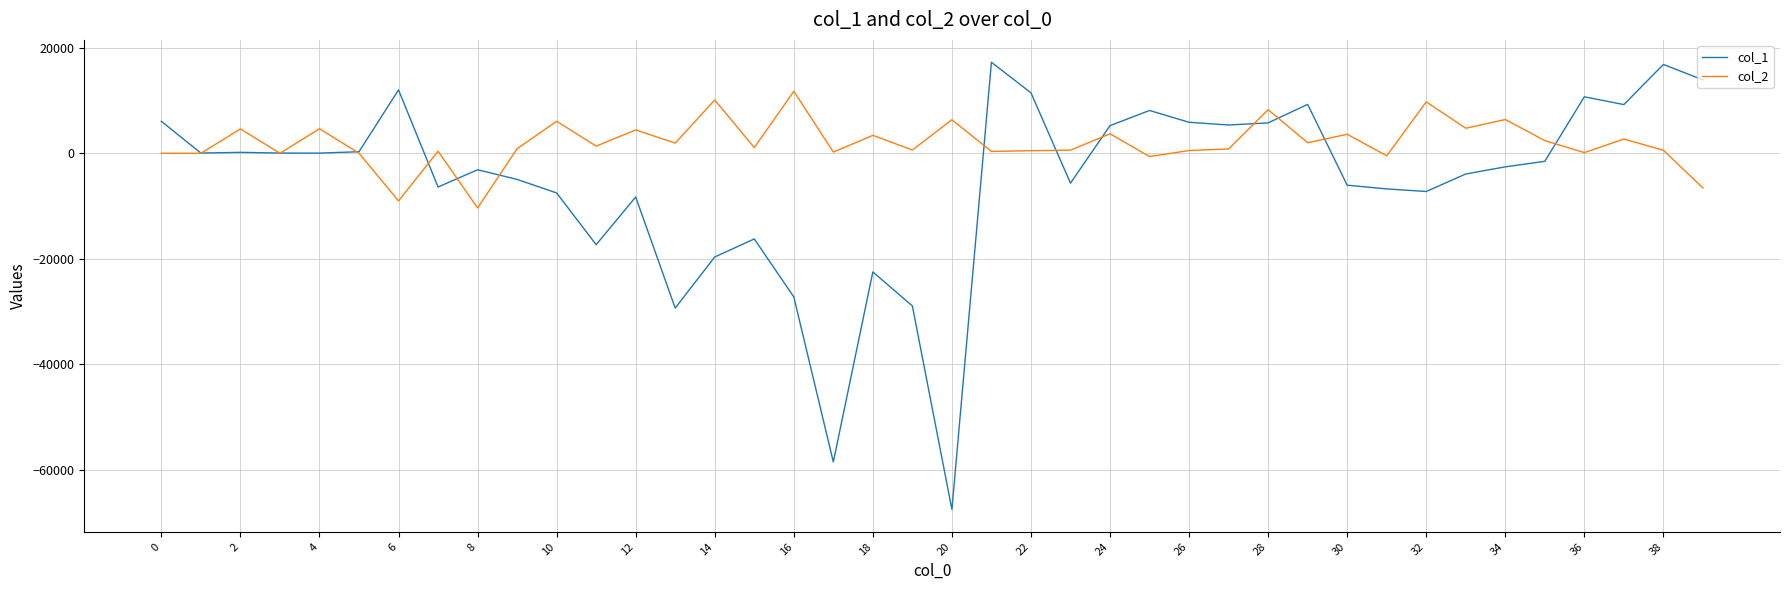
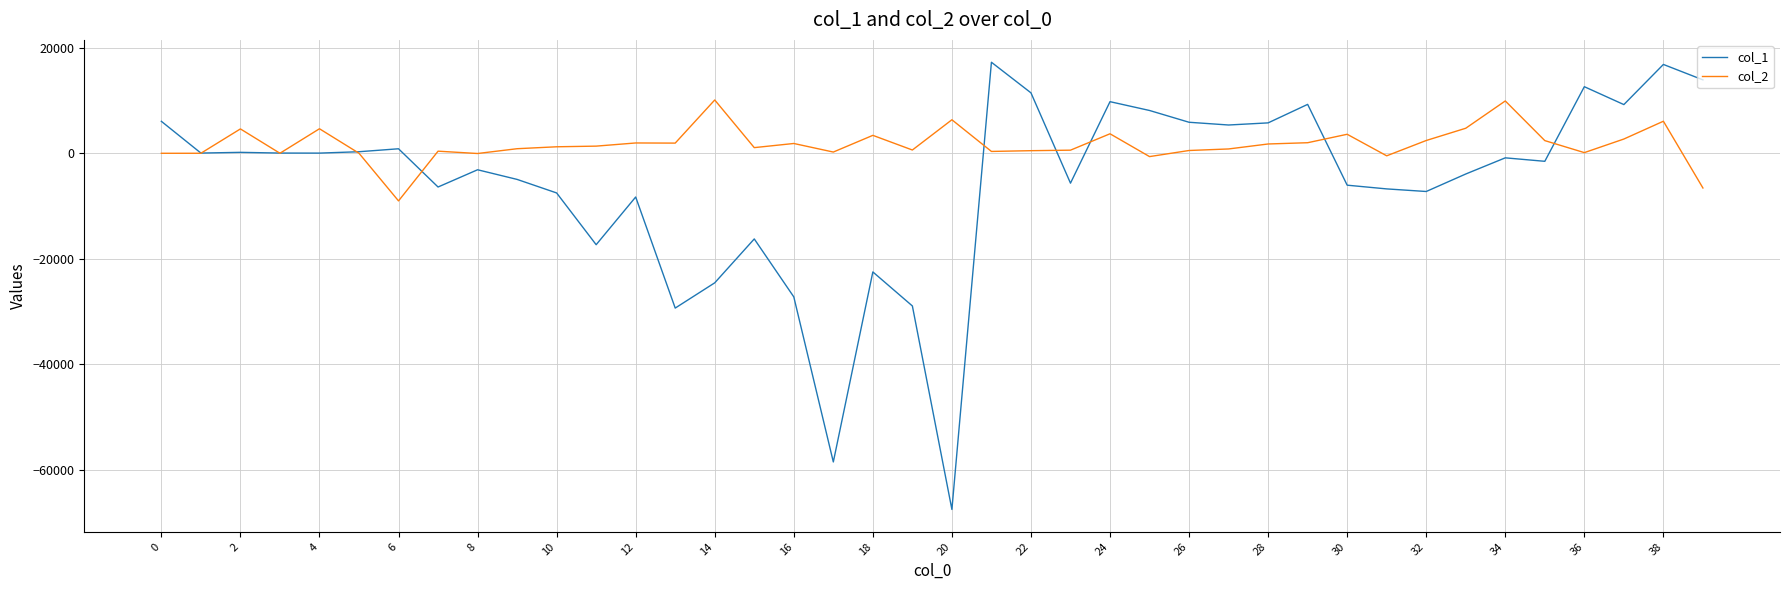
  {
    "col_1": {
      "0": 6000,
      "2": 0,
      "4": 0,
-     "6": 12000,
+     "6": 1000,
      "8": -3000,
      "10": -8000,
      "12": -8000,
-     "14": -20000,
+     "14": -25000,
      "16": -27000,
      "18": -23000,
      "20": -68000,
      "22": 11000,
-     "24": 5000,
+     "24": 10000,
      "26": 6000,
      "28": 6000,
      "30": -6000,
      "32": -7000,
-     "34": -3000,
-     "36": 11000,
+     "34": -1000,
+     "36": 13000,
      "38": 17000
    },
    "col_2": {
      "0": 0,
      "2": 5000,
      "4": 5000,
      "6": -9000,
-     "8": -10000,
-     "10": 6000,
-     "12": 4000,
+     "8": 0,
+     "10": 1000,
+     "12": 2000,
      "14": 10000,
-     "16": 12000,
+     "16": 2000,
      "18": 3000,
      "20": 6000,
      "22": 0,
      "24": 4000,
      "26": 1000,
-     "28": 8000,
+     "28": 2000,
      "30": 4000,
-     "32": 10000,
-     "34": 6000,
+     "32": 2000,
+     "34": 10000,
      "36": 0,
-     "38": 1000
+     "38": 6000
    }
  }
